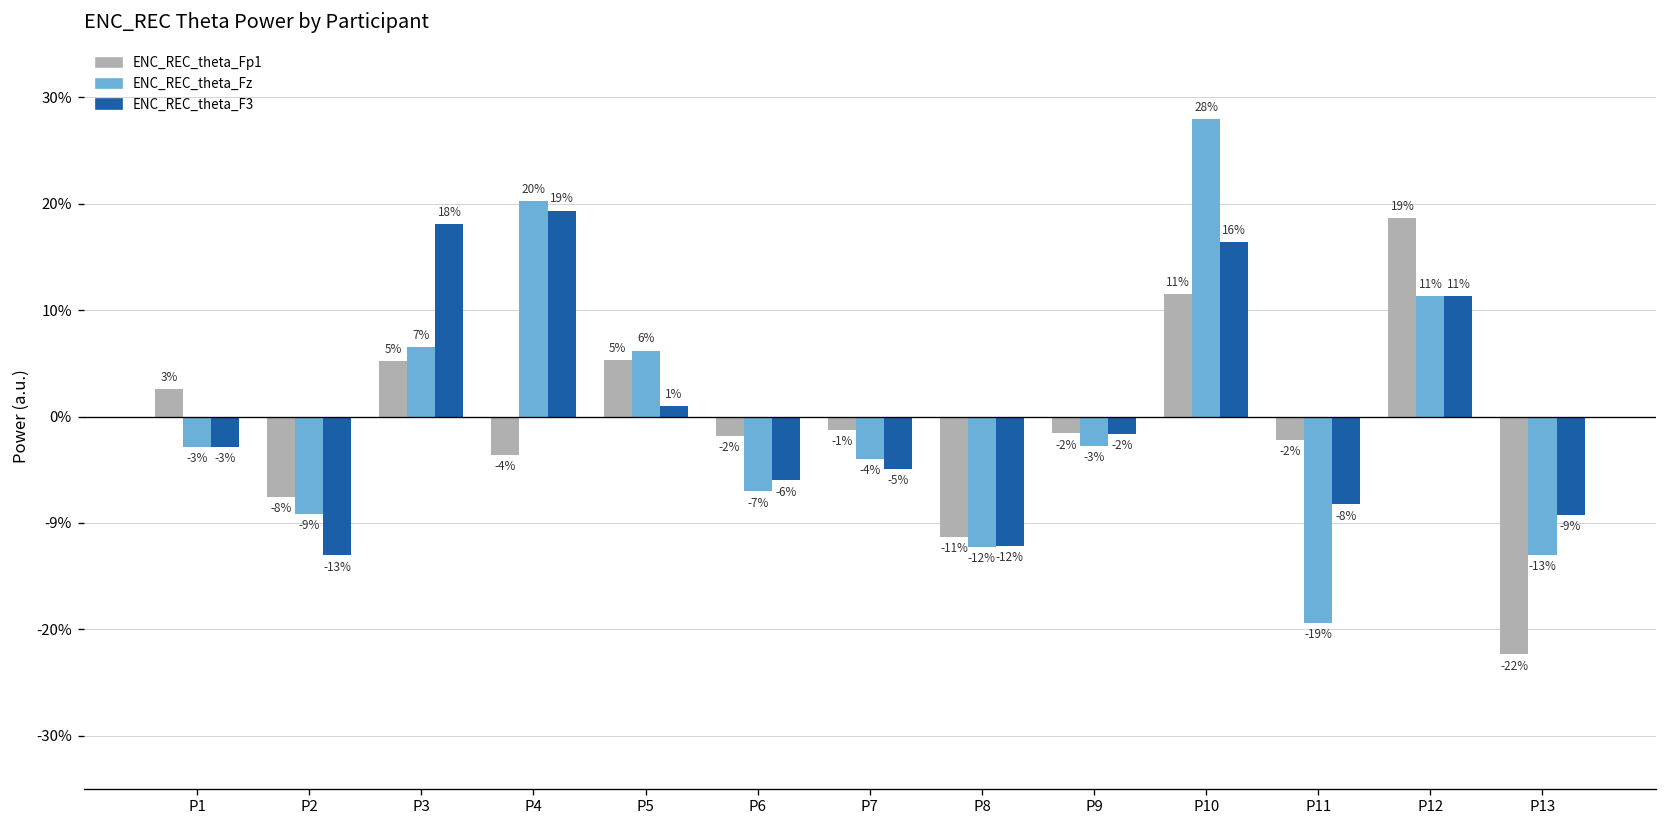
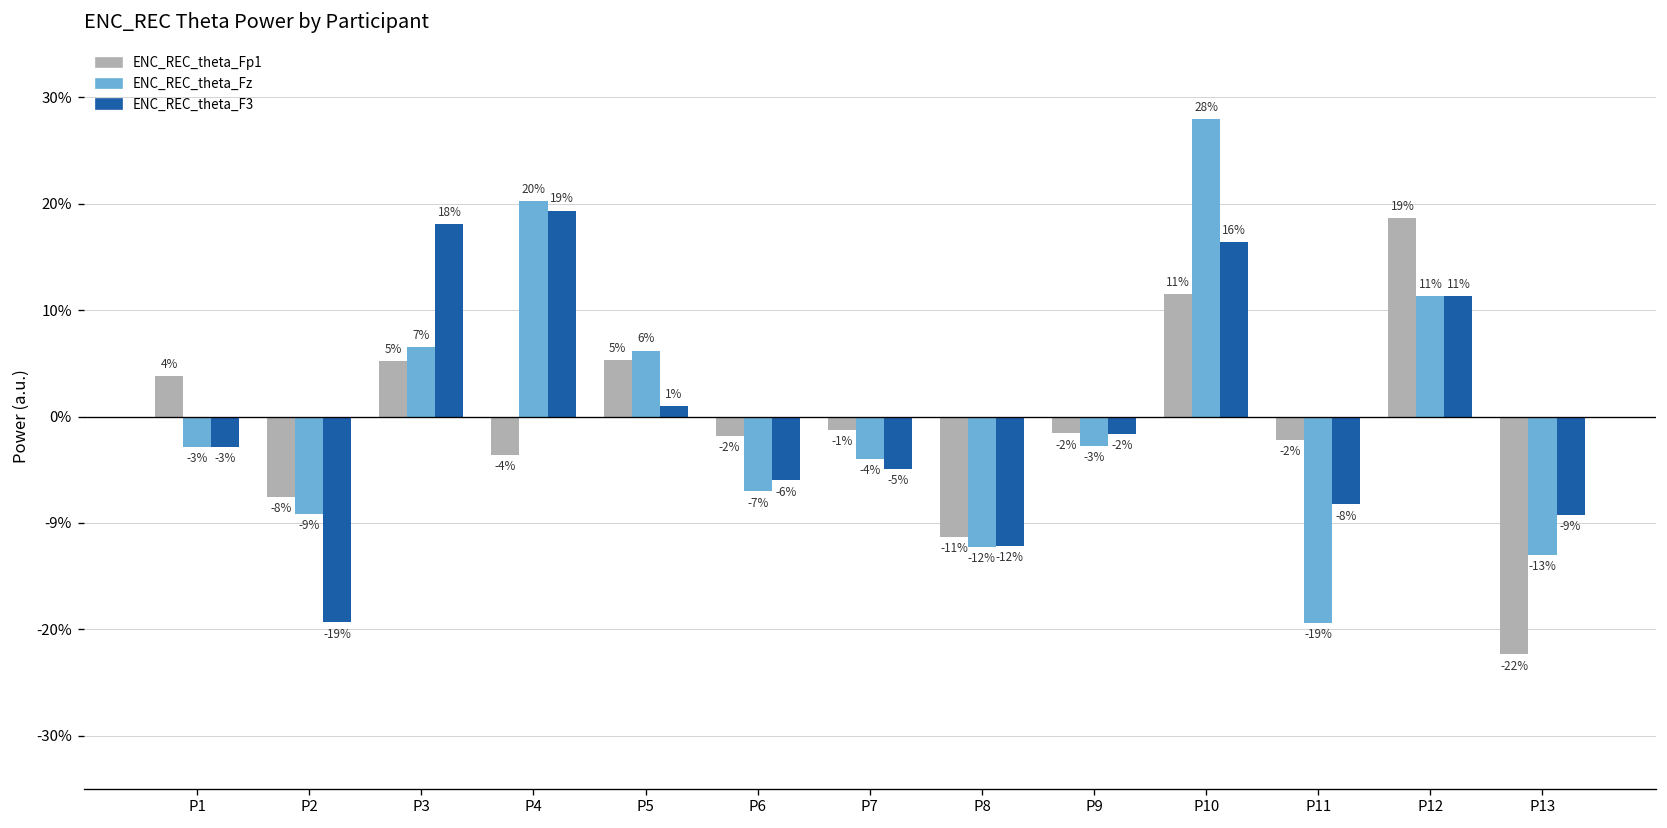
  {
    "ENC_REC_theta_Fp1": {
-     "P1": "3%",
+     "P1": "4%",
      "P2": "-8%",
      "P3": "5%",
      "P4": "-4%",
      "P5": "5%",
      "P6": "-2%",
      "P7": "-1%",
      "P8": "-11%",
      "P9": "-2%",
      "P10": "11%",
      "P11": "-2%",
      "P12": "19%",
      "P13": "-22%"
    },
    "ENC_REC_theta_Fz": {
      "P1": "-3%",
      "P2": "-9%",
      "P3": "7%",
      "P4": "20%",
      "P5": "6%",
      "P6": "-7%",
      "P7": "-4%",
      "P8": "-12%",
      "P9": "-3%",
      "P10": "28%",
      "P11": "-19%",
      "P12": "11%",
      "P13": "-13%"
    },
    "ENC_REC_theta_F3": {
      "P1": "-3%",
-     "P2": "-13%",
+     "P2": "-19%",
      "P3": "18%",
      "P4": "19%",
      "P5": "1%",
      "P6": "-6%",
      "P7": "-5%",
      "P8": "-12%",
      "P9": "-2%",
      "P10": "16%",
      "P11": "-8%",
      "P12": "11%",
      "P13": "-9%"
    }
  }
